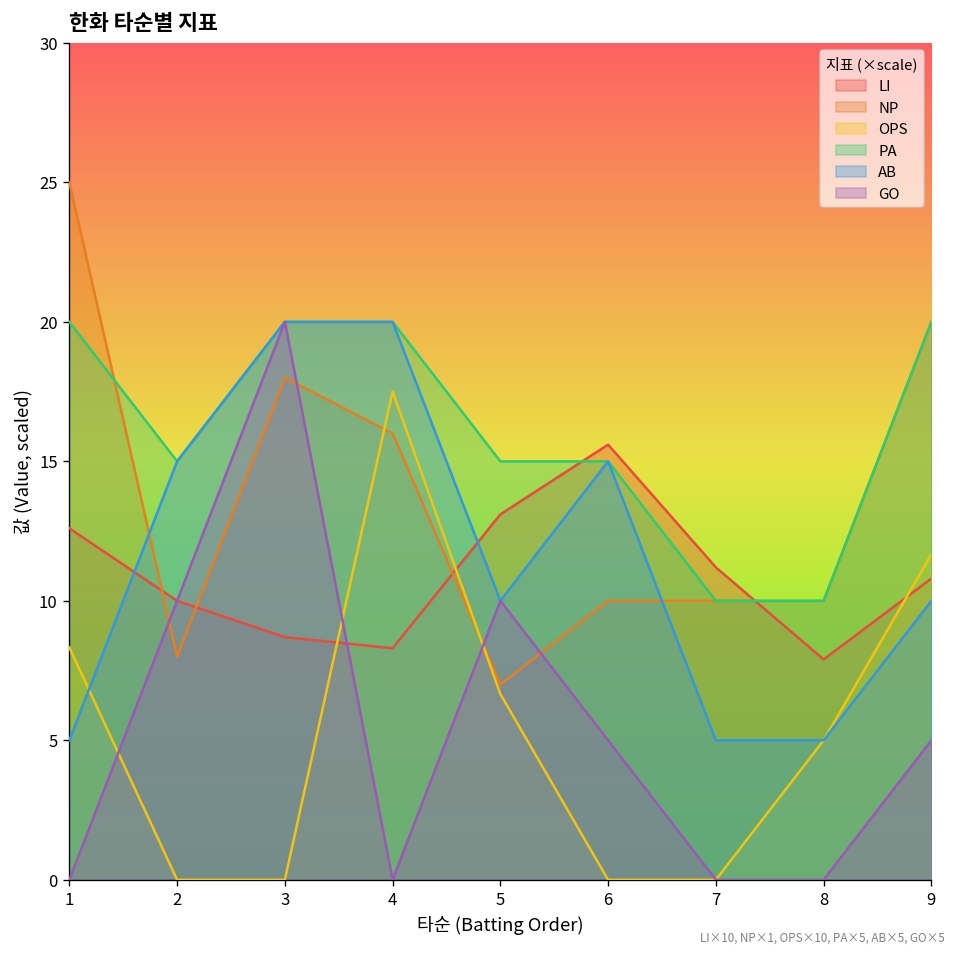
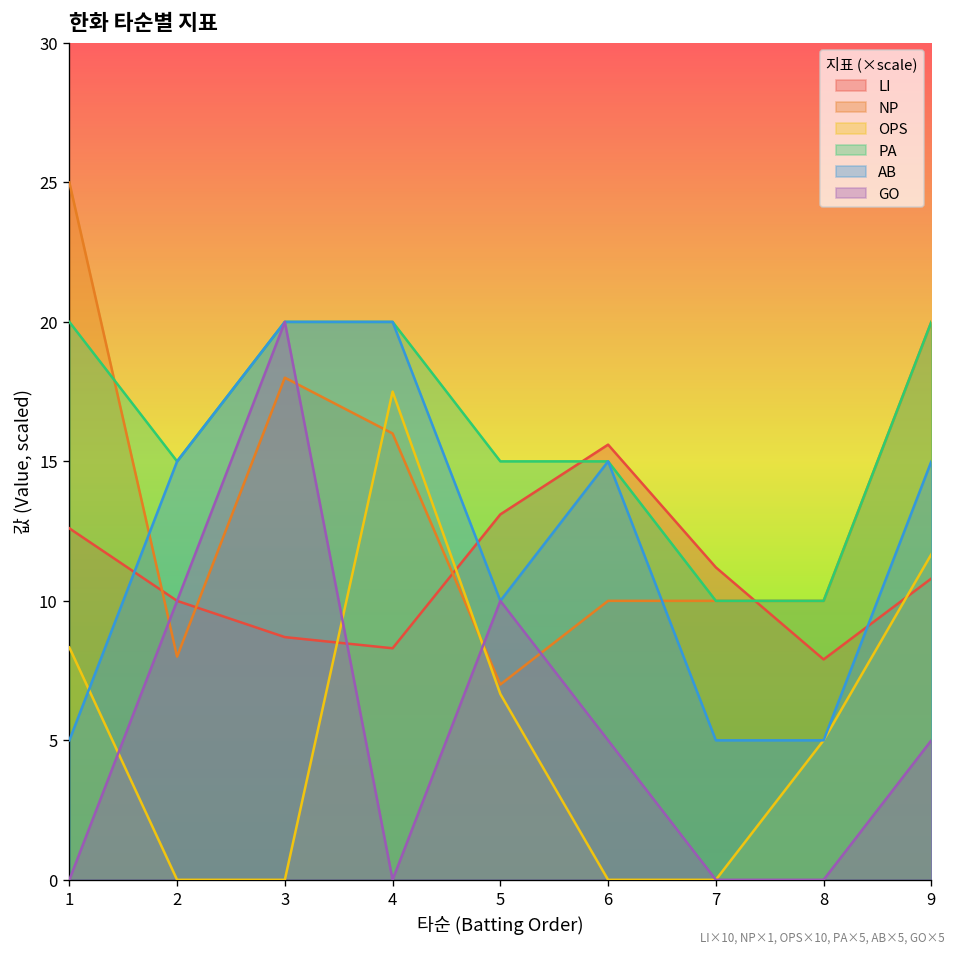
  {
    "PA": {
      "1": 20.0,
      "5": 15.0
    },
    "AB": {
      "1": 5.0,
      "7": 5.0,
-     "9": 10.0
+     "9": 15.0
    },
    "GO": {
      "1": 0.0,
      "4": 0.0,
      "6": 5.0,
      "8": 0.0,
      "9": 5.0
    }
  }
